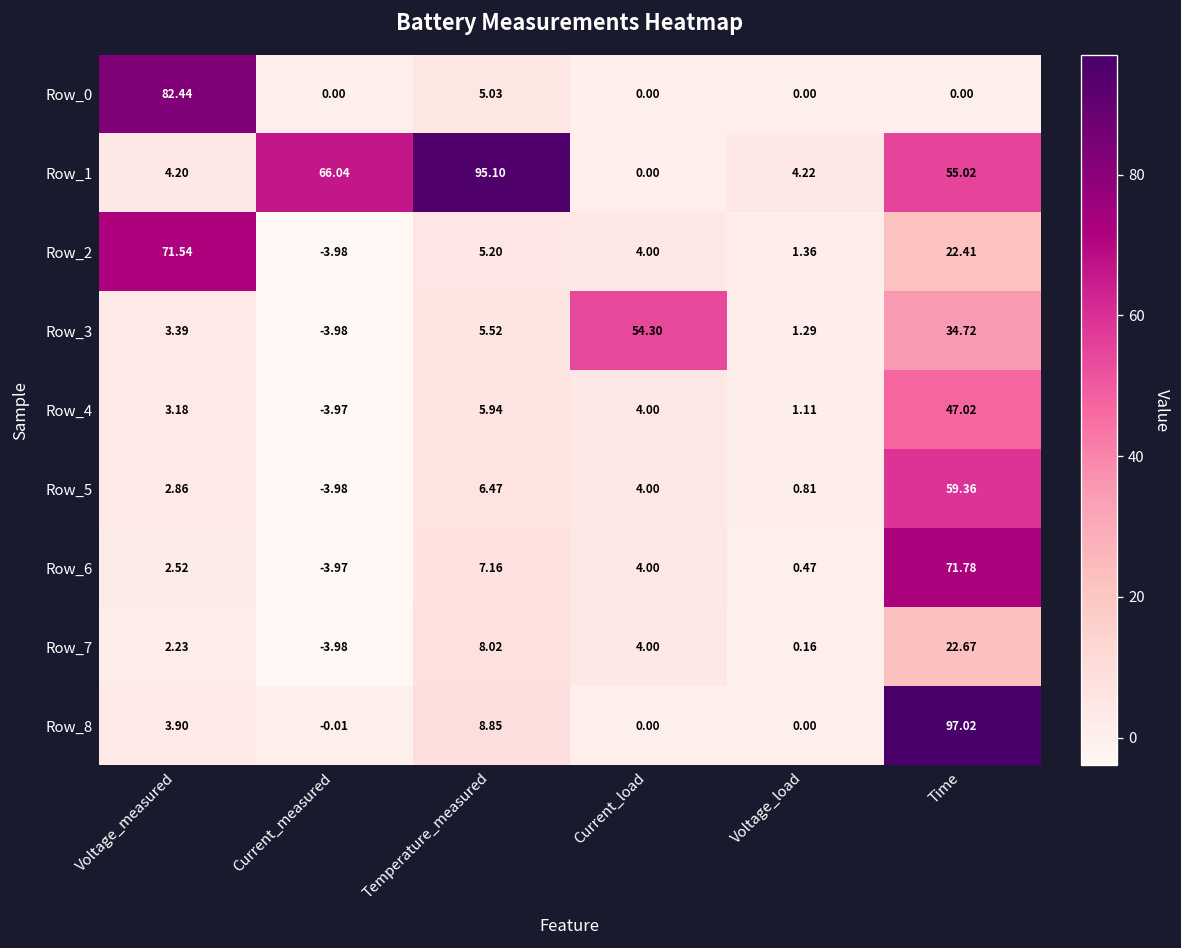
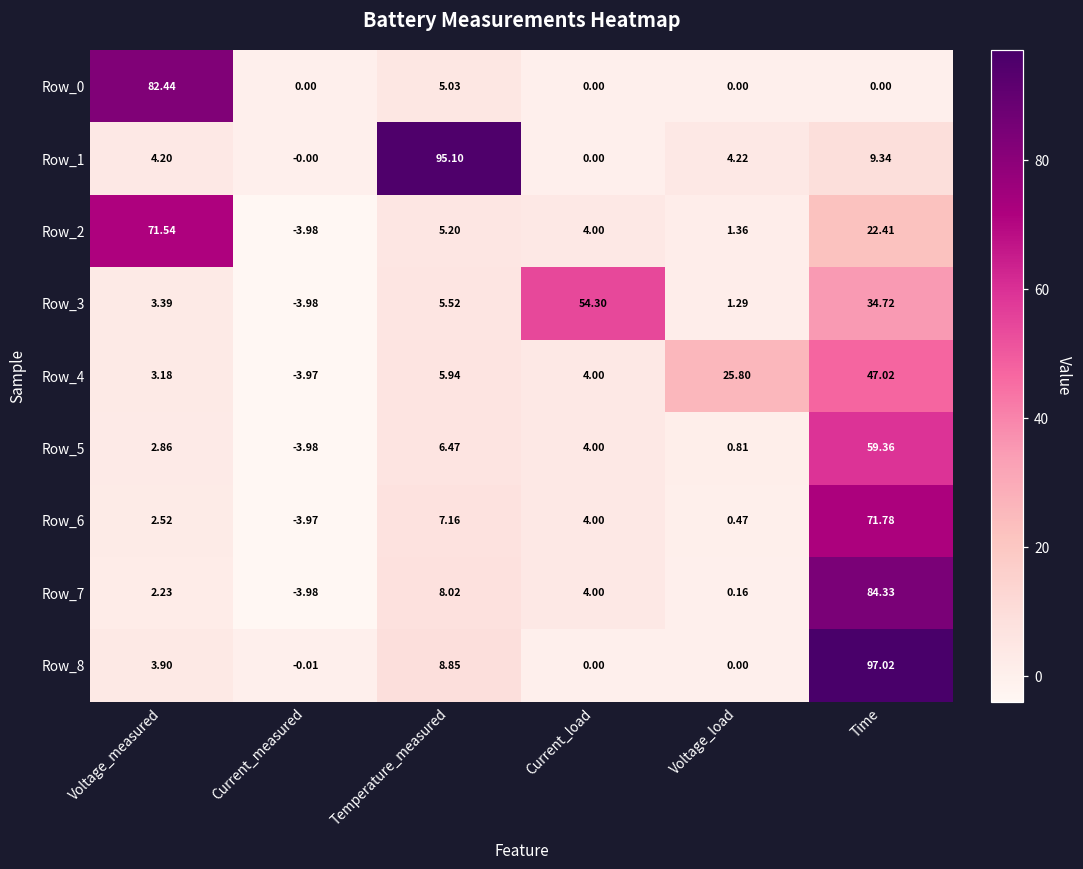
  {
    "Row_0": {
      "Voltage_measured": 82.44,
      "Current_measured": 0.00,
      "Temperature_measured": 5.03,
      "Current_load": 0.00,
      "Voltage_load": 0.00,
      "Time": 0.00
    },
    "Row_1": {
      "Voltage_measured": 4.20,
-     "Current_measured": 66.04,
+     "Current_measured": -0.00,
      "Temperature_measured": 95.10,
      "Current_load": 0.00,
      "Voltage_load": 4.22,
-     "Time": 55.02
+     "Time": 9.34
    },
    "Row_2": {
      "Voltage_measured": 71.54,
      "Current_measured": -3.98,
      "Temperature_measured": 5.20,
      "Current_load": 4.00,
      "Voltage_load": 1.36,
      "Time": 22.41
    },
    "Row_3": {
      "Voltage_measured": 3.39,
      "Current_measured": -3.98,
      "Temperature_measured": 5.52,
      "Current_load": 54.30,
      "Voltage_load": 1.29,
      "Time": 34.72
    },
    "Row_4": {
      "Voltage_measured": 3.18,
      "Current_measured": -3.97,
      "Temperature_measured": 5.94,
      "Current_load": 4.00,
-     "Voltage_load": 1.11,
+     "Voltage_load": 25.80,
      "Time": 47.02
    },
    "Row_5": {
      "Voltage_measured": 2.86,
      "Current_measured": -3.98,
      "Temperature_measured": 6.47,
      "Current_load": 4.00,
      "Voltage_load": 0.81,
      "Time": 59.36
    },
    "Row_6": {
      "Voltage_measured": 2.52,
      "Current_measured": -3.97,
      "Temperature_measured": 7.16,
      "Current_load": 4.00,
      "Voltage_load": 0.47,
      "Time": 71.78
    },
    "Row_7": {
      "Voltage_measured": 2.23,
      "Current_measured": -3.98,
      "Temperature_measured": 8.02,
      "Current_load": 4.00,
      "Voltage_load": 0.16,
-     "Time": 22.67
+     "Time": 84.33
    },
    "Row_8": {
      "Voltage_measured": 3.90,
      "Current_measured": -0.01,
      "Temperature_measured": 8.85,
      "Current_load": 0.00,
      "Voltage_load": 0.00,
      "Time": 97.02
    }
  }
